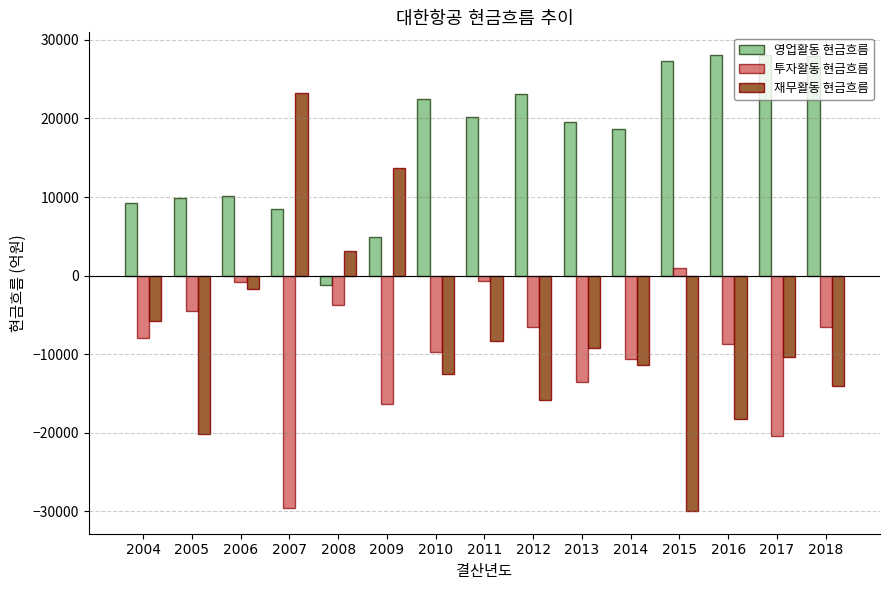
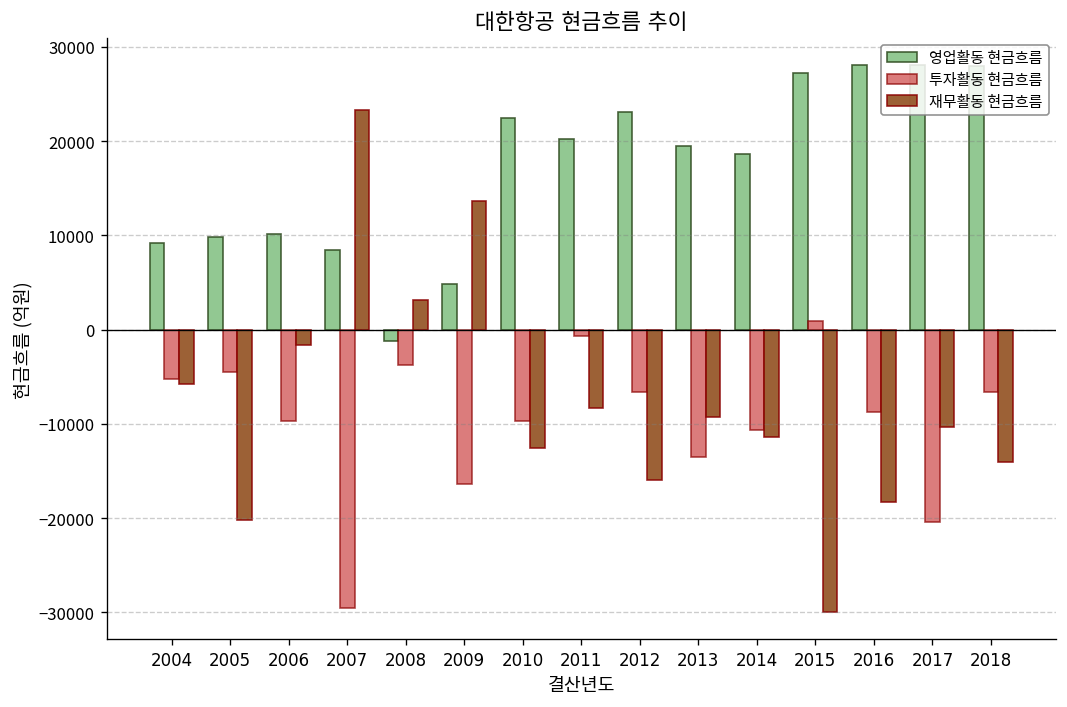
  {
    "영업활동 현금흐름": {
      "2004": 9000,
      "2005": 10000,
      "2006": 10000,
      "2007": 8000,
      "2008": -1000,
      "2009": 5000,
      "2010": 22000,
      "2011": 20000,
      "2012": 23000,
      "2013": 19000,
      "2014": 19000,
      "2015": 27000,
      "2016": 28000
    },
    "투자활동 현금흐름": {
-     "2004": -8000,
+     "2004": -5000,
      "2005": -5000,
-     "2006": -1000,
+     "2006": -10000,
      "2007": -30000,
      "2008": -4000,
      "2009": -16000,
      "2010": -10000,
      "2011": -1000,
      "2012": -7000,
      "2013": -14000,
      "2014": -11000,
      "2015": 1000,
      "2016": -9000,
      "2017": -20000,
      "2018": -7000
    },
    "재무활동 현금흐름": {
      "2004": -6000,
      "2005": -20000,
      "2006": -2000,
      "2007": 23000,
      "2008": 3000,
      "2009": 14000,
      "2010": -13000,
      "2011": -8000,
      "2012": -16000,
      "2013": -9000,
      "2014": -11000,
      "2015": -30000,
      "2016": -18000,
      "2017": -10000,
      "2018": -14000
    }
  }
